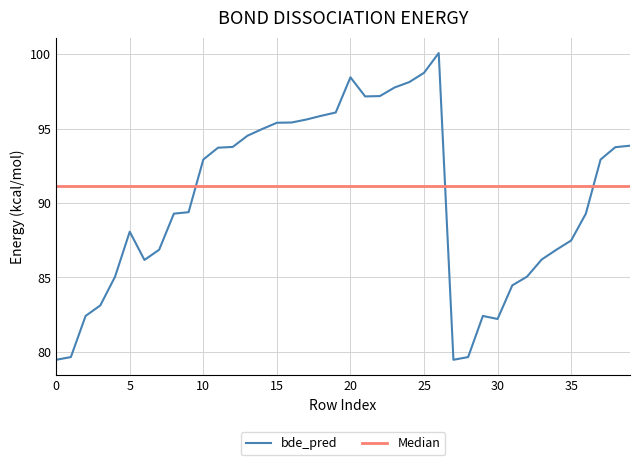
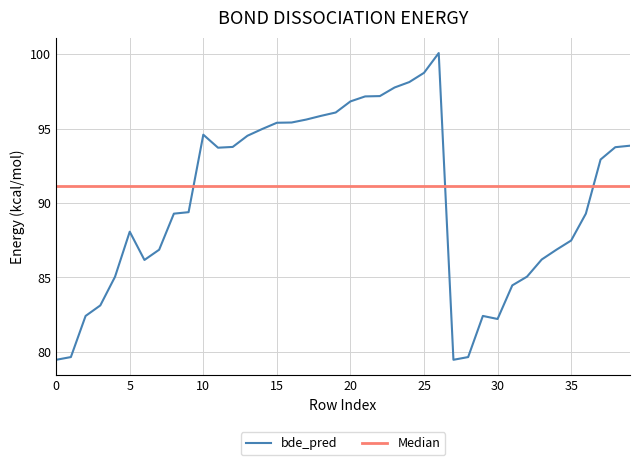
  {
    "bde_pred": {
      "0": 79.5,
      "5": 88.1,
-     "10": 92.9,
+     "10": 94.6,
      "15": 95.4,
-     "20": 98.4,
+     "20": 96.8,
      "25": 98.7,
      "30": 82.2,
      "35": 87.5
    },
    "Median": {
      "0": 91.2,
      "5": 91.2,
      "10": 91.2,
      "15": 91.2,
      "20": 91.2,
      "25": 91.2,
      "30": 91.2,
      "35": 91.2
    }
  }
